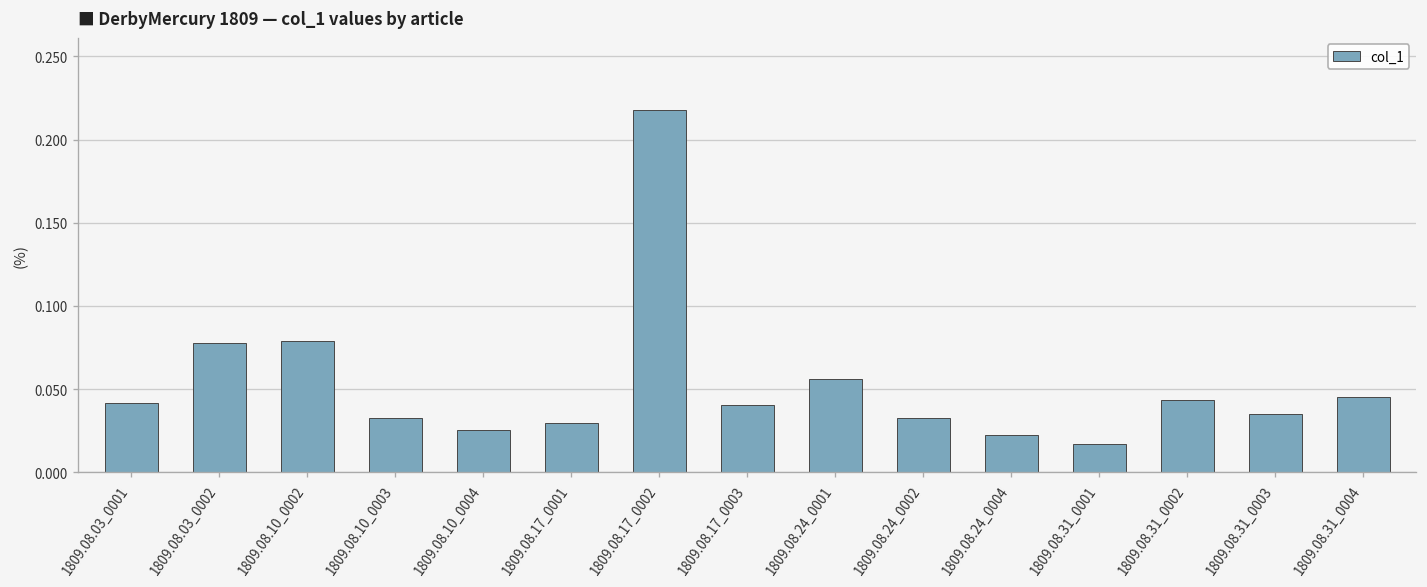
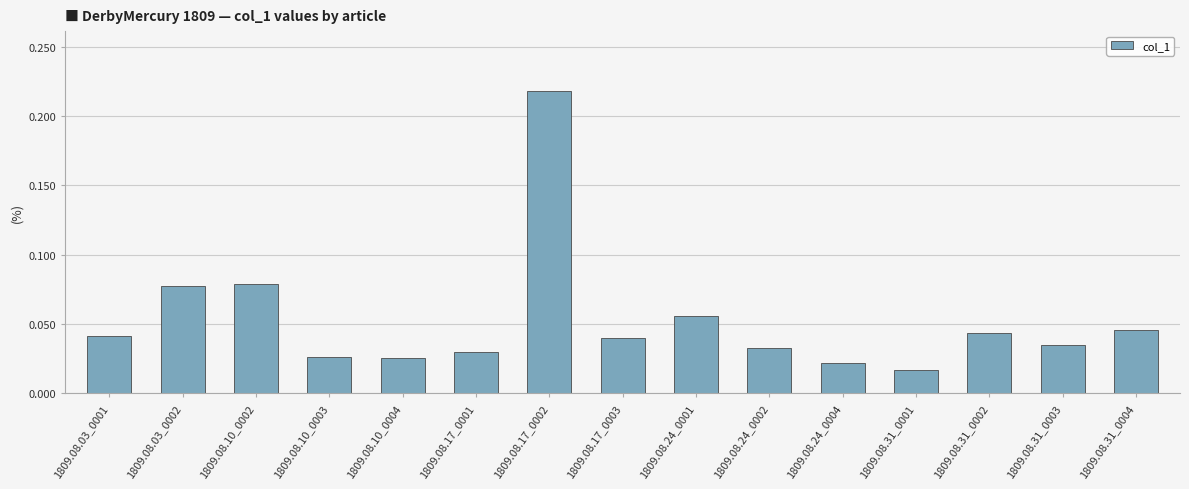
  {
    "1809.08.03_0001": 0.042,
    "1809.08.03_0002": 0.078,
    "1809.08.10_0002": 0.079,
-   "1809.08.10_0003": 0.032,
+   "1809.08.10_0003": 0.026,
    "1809.08.10_0004": 0.025,
    "1809.08.17_0001": 0.030,
    "1809.08.17_0002": 0.218,
    "1809.08.17_0003": 0.040,
    "1809.08.24_0001": 0.056,
    "1809.08.24_0002": 0.033,
    "1809.08.24_0004": 0.022,
    "1809.08.31_0001": 0.017,
    "1809.08.31_0002": 0.043,
    "1809.08.31_0003": 0.035,
    "1809.08.31_0004": 0.045
  }
